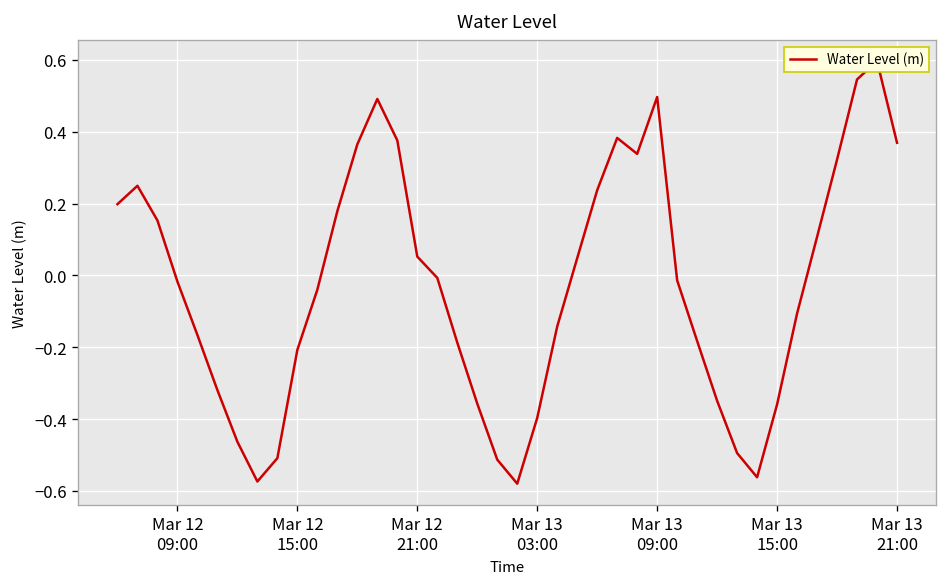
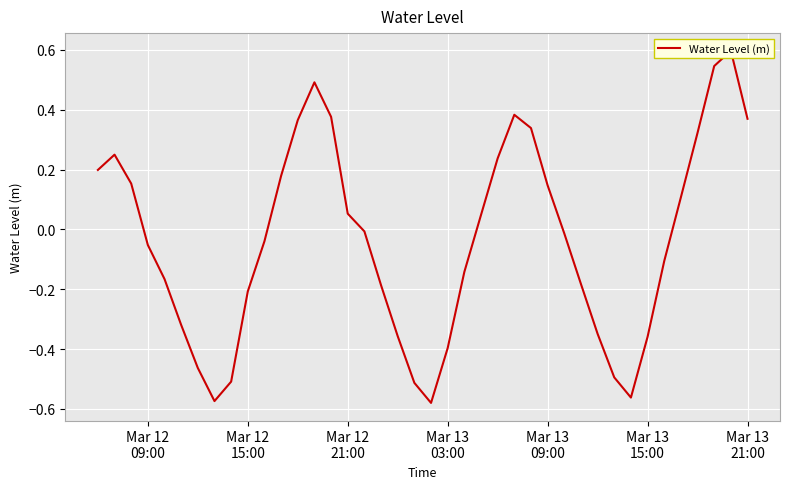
  {
-   "Mar 12 09:00": -0.02,
+   "Mar 12 09:00": -0.05,
    "Mar 12 15:00": -0.21,
    "Mar 12 21:00": 0.05,
    "Mar 13 03:00": -0.40,
-   "Mar 13 09:00": 0.50,
+   "Mar 13 09:00": 0.15,
    "Mar 13 15:00": -0.36,
    "Mar 13 21:00": 0.37
  }
